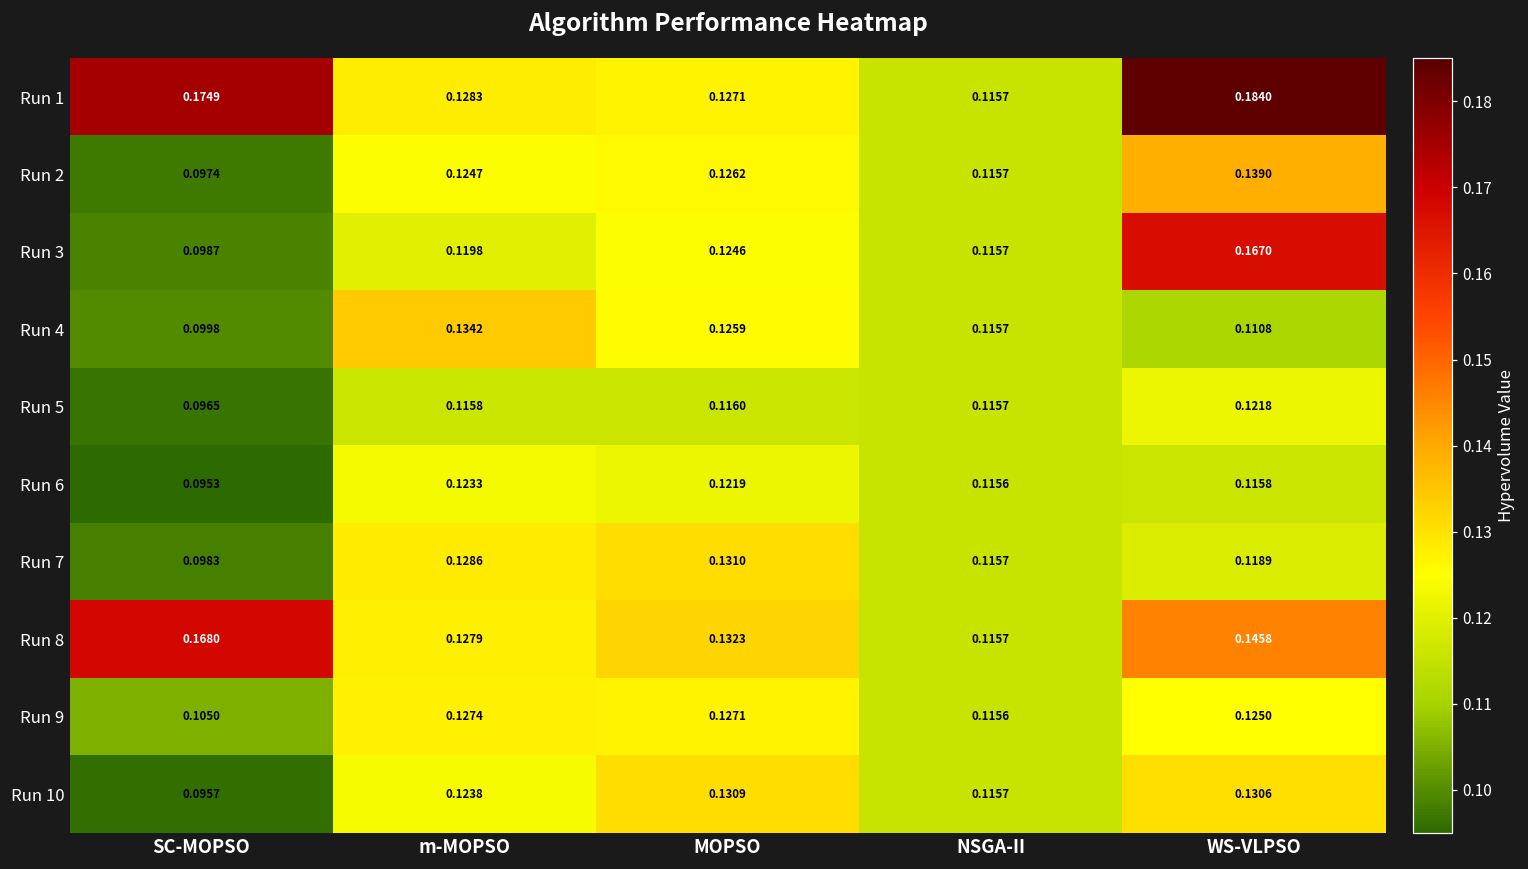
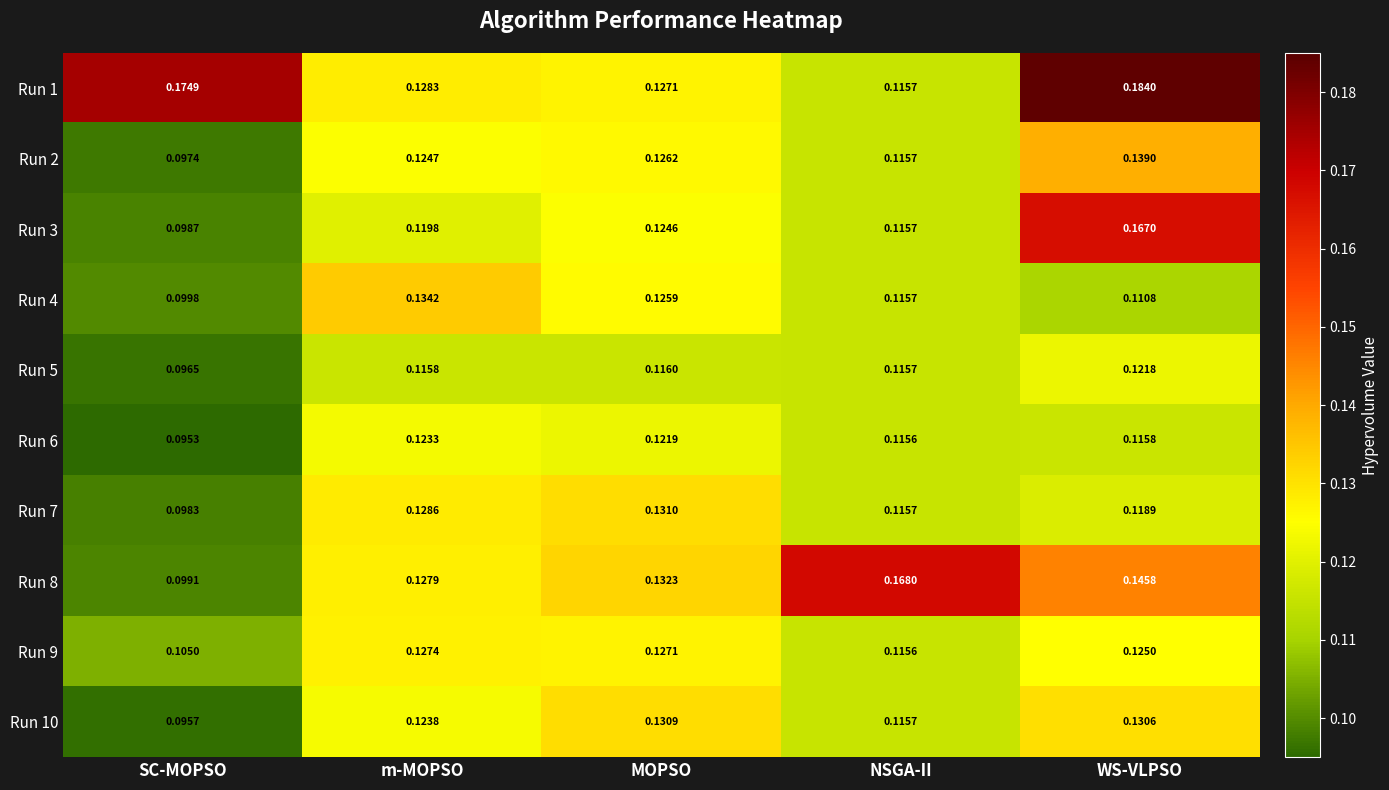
  {
    "Run 1": {
      "SC-MOPSO": 0.1749,
      "m-MOPSO": 0.1283,
      "MOPSO": 0.1271,
      "NSGA-II": 0.1157,
      "WS-VLPSO": 0.1840
    },
    "Run 2": {
      "SC-MOPSO": 0.0974,
      "m-MOPSO": 0.1247,
      "MOPSO": 0.1262,
      "NSGA-II": 0.1157,
      "WS-VLPSO": 0.1390
    },
    "Run 3": {
      "SC-MOPSO": 0.0987,
      "m-MOPSO": 0.1198,
      "MOPSO": 0.1246,
      "NSGA-II": 0.1157,
      "WS-VLPSO": 0.1670
    },
    "Run 4": {
      "SC-MOPSO": 0.0998,
      "m-MOPSO": 0.1342,
      "MOPSO": 0.1259,
      "NSGA-II": 0.1157,
      "WS-VLPSO": 0.1108
    },
    "Run 5": {
      "SC-MOPSO": 0.0965,
      "m-MOPSO": 0.1158,
      "MOPSO": 0.1160,
      "NSGA-II": 0.1157,
      "WS-VLPSO": 0.1218
    },
    "Run 6": {
      "SC-MOPSO": 0.0953,
      "m-MOPSO": 0.1233,
      "MOPSO": 0.1219,
      "NSGA-II": 0.1156,
      "WS-VLPSO": 0.1158
    },
    "Run 7": {
      "SC-MOPSO": 0.0983,
      "m-MOPSO": 0.1286,
      "MOPSO": 0.1310,
      "NSGA-II": 0.1157,
      "WS-VLPSO": 0.1189
    },
    "Run 8": {
-     "SC-MOPSO": 0.1680,
+     "SC-MOPSO": 0.0991,
      "m-MOPSO": 0.1279,
      "MOPSO": 0.1323,
-     "NSGA-II": 0.1157,
+     "NSGA-II": 0.1680,
      "WS-VLPSO": 0.1458
    },
    "Run 9": {
      "SC-MOPSO": 0.1050,
      "m-MOPSO": 0.1274,
      "MOPSO": 0.1271,
      "NSGA-II": 0.1156,
      "WS-VLPSO": 0.1250
    },
    "Run 10": {
      "SC-MOPSO": 0.0957,
      "m-MOPSO": 0.1238,
      "MOPSO": 0.1309,
      "NSGA-II": 0.1157,
      "WS-VLPSO": 0.1306
    }
  }
